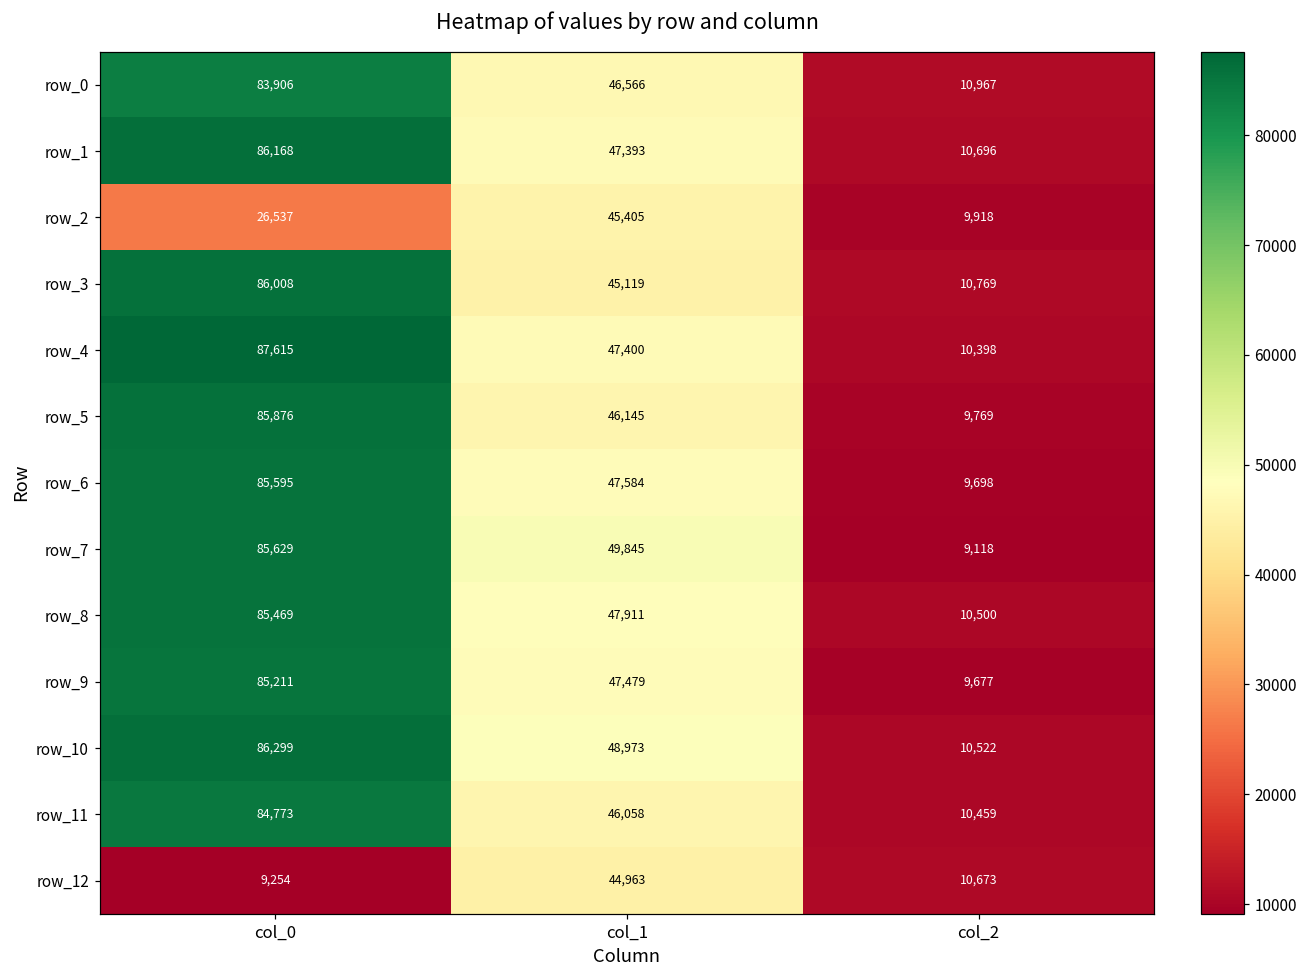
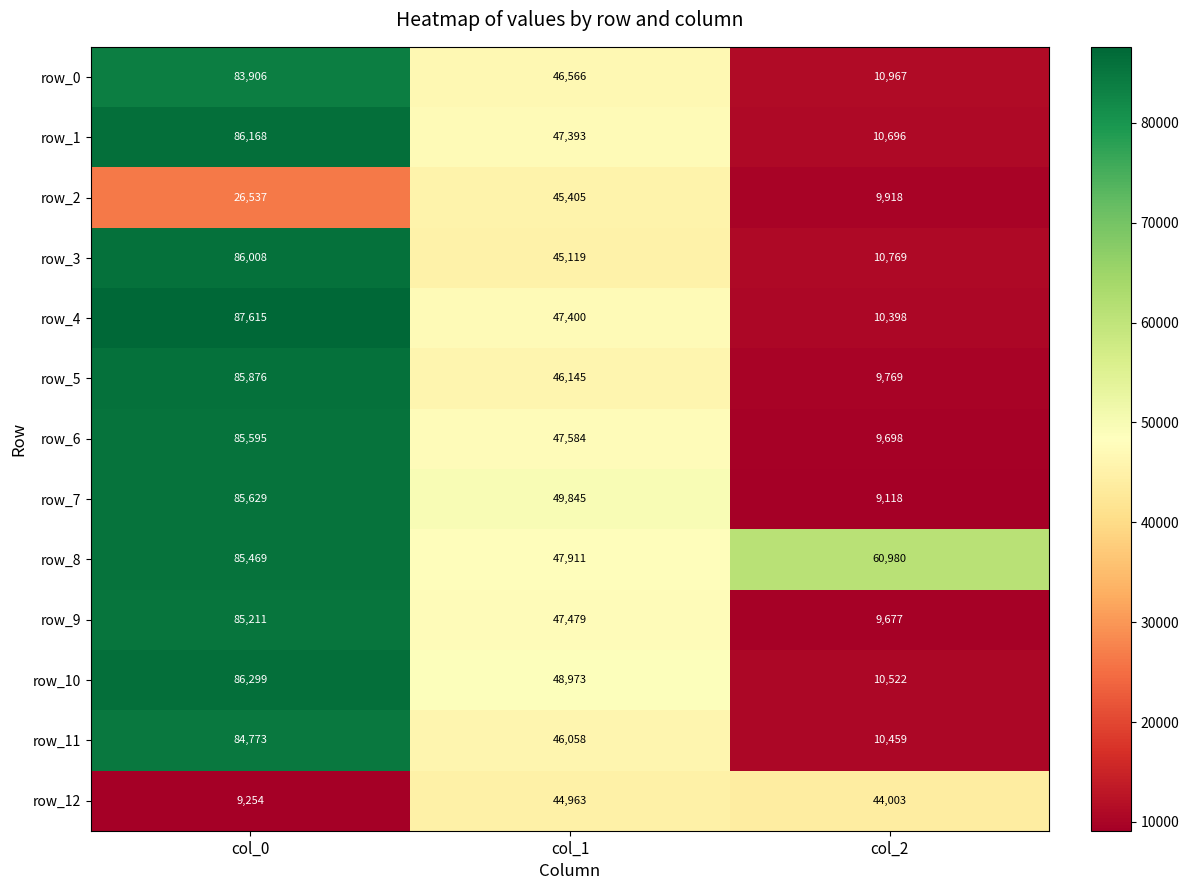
  {
    "row_0": {
      "col_0": "83,906",
      "col_1": "46,566",
      "col_2": "10,967"
    },
    "row_1": {
      "col_0": "86,168",
      "col_1": "47,393",
      "col_2": "10,696"
    },
    "row_2": {
      "col_0": "26,537",
      "col_1": "45,405",
      "col_2": "9,918"
    },
    "row_3": {
      "col_0": "86,008",
      "col_1": "45,119",
      "col_2": "10,769"
    },
    "row_4": {
      "col_0": "87,615",
      "col_1": "47,400",
      "col_2": "10,398"
    },
    "row_5": {
      "col_0": "85,876",
      "col_1": "46,145",
      "col_2": "9,769"
    },
    "row_6": {
      "col_0": "85,595",
      "col_1": "47,584",
      "col_2": "9,698"
    },
    "row_7": {
      "col_0": "85,629",
      "col_1": "49,845",
      "col_2": "9,118"
    },
    "row_8": {
      "col_0": "85,469",
      "col_1": "47,911",
-     "col_2": "10,500"
+     "col_2": "60,980"
    },
    "row_9": {
      "col_0": "85,211",
      "col_1": "47,479",
      "col_2": "9,677"
    },
    "row_10": {
      "col_0": "86,299",
      "col_1": "48,973",
      "col_2": "10,522"
    },
    "row_11": {
      "col_0": "84,773",
      "col_1": "46,058",
      "col_2": "10,459"
    },
    "row_12": {
      "col_0": "9,254",
      "col_1": "44,963",
-     "col_2": "10,673"
+     "col_2": "44,003"
    }
  }
